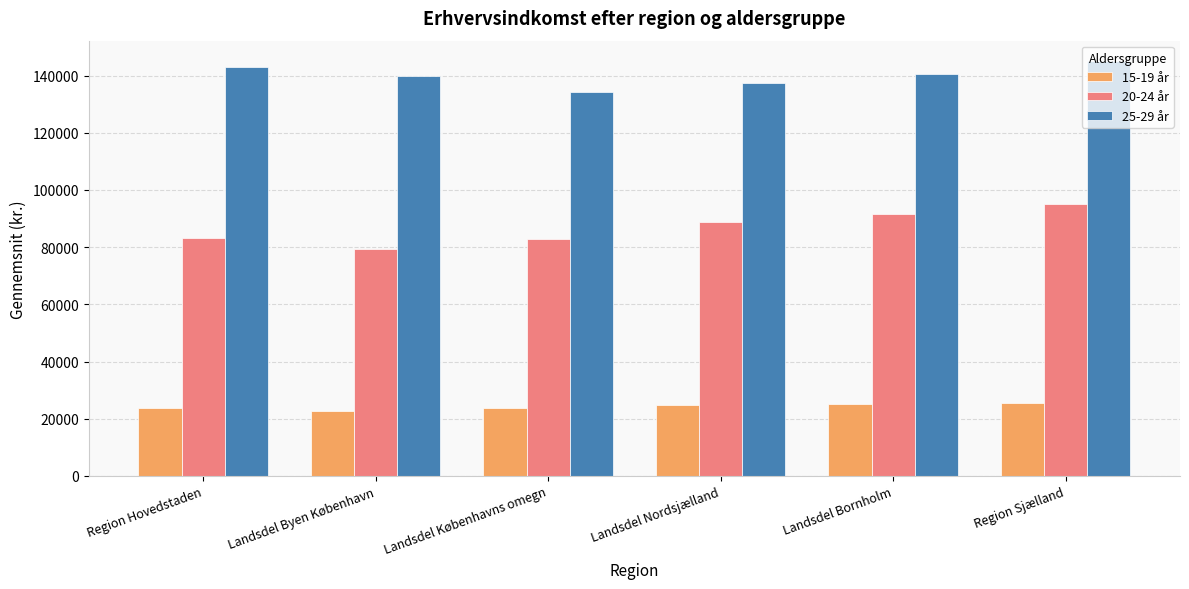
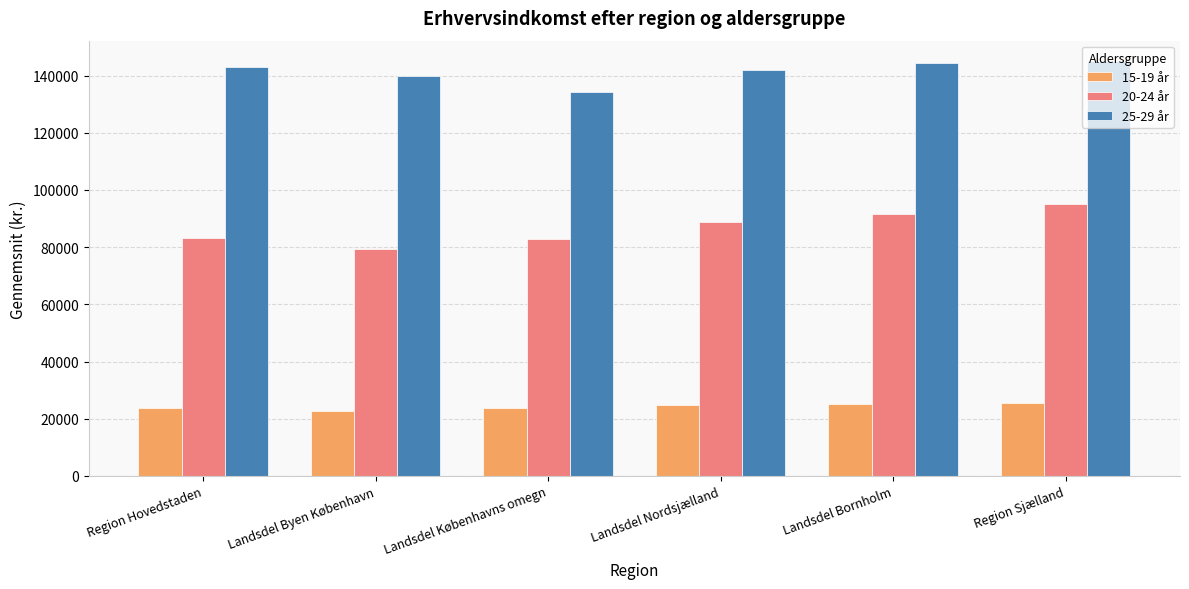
  {
    "25-29 år": {
      "Region Hovedstaden": 143000,
      "Landsdel Byen København": 140000,
      "Landsdel Københavns omegn": 134000,
-     "Landsdel Nordsjælland": 137000,
-     "Landsdel Bornholm": 141000
+     "Landsdel Nordsjælland": 142000,
+     "Landsdel Bornholm": 144000
    }
  }
